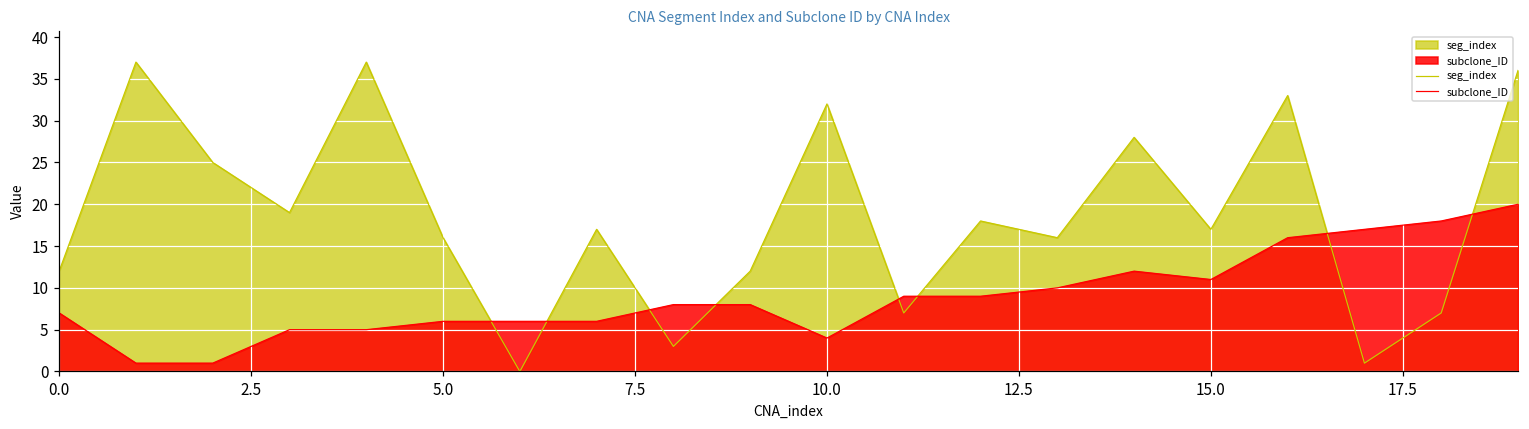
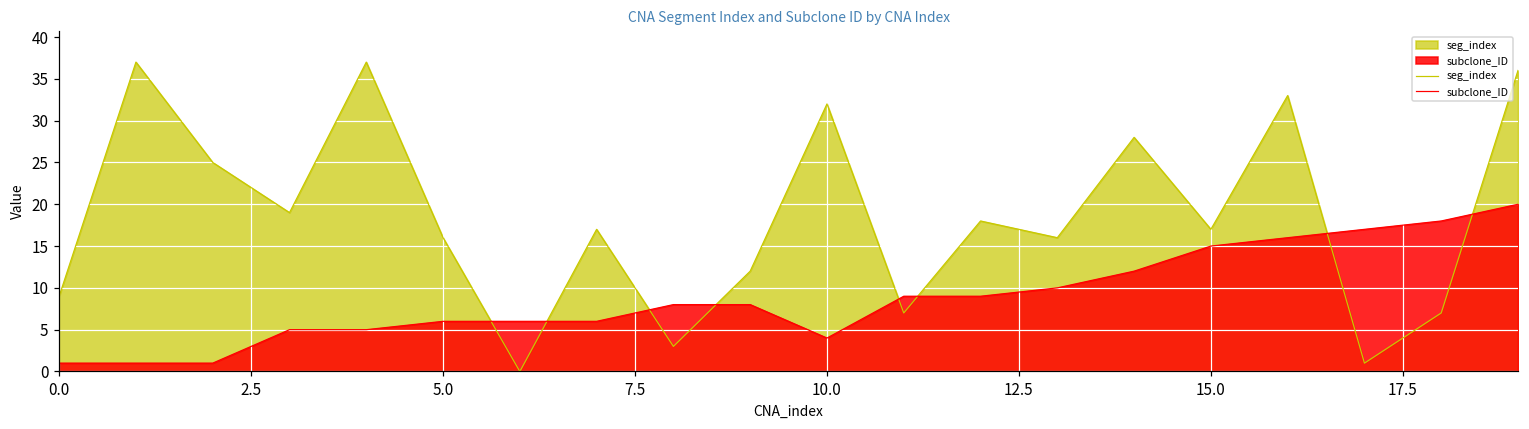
  {
    "seg_index": {
-     "0.0": 12,
+     "0.0": 9,
      "5.0": 16,
      "10.0": 32,
      "15.0": 17
    },
    "subclone_ID": {
-     "0.0": 7,
+     "0.0": 1,
      "5.0": 6,
      "10.0": 4,
-     "15.0": 11
+     "15.0": 15
    }
  }
